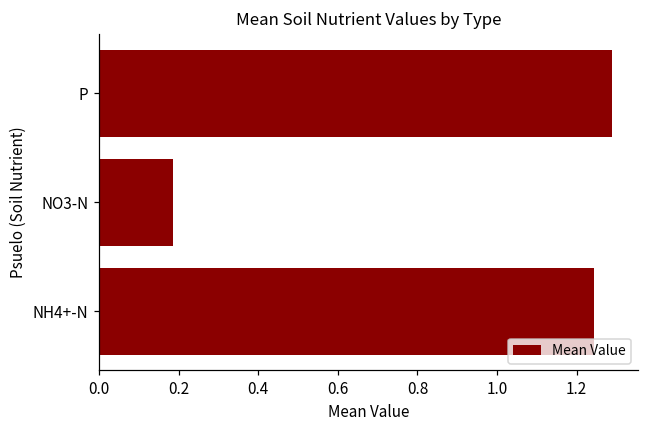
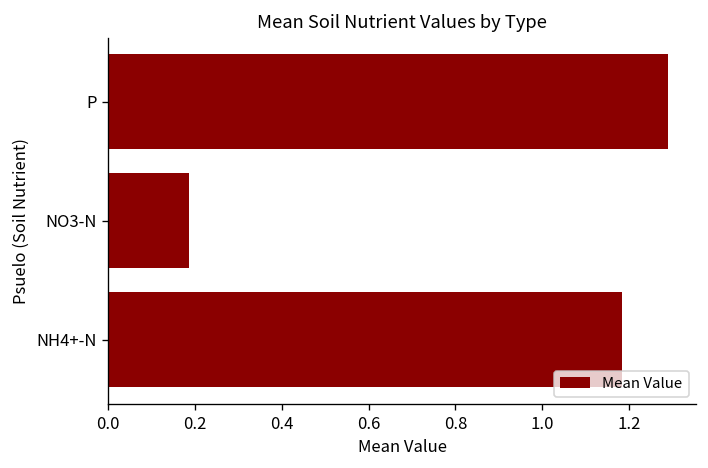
  {
    "P": 1.29,
    "NO3-N": 0.18,
-   "NH4+-N": 1.25
+   "NH4+-N": 1.19
  }
